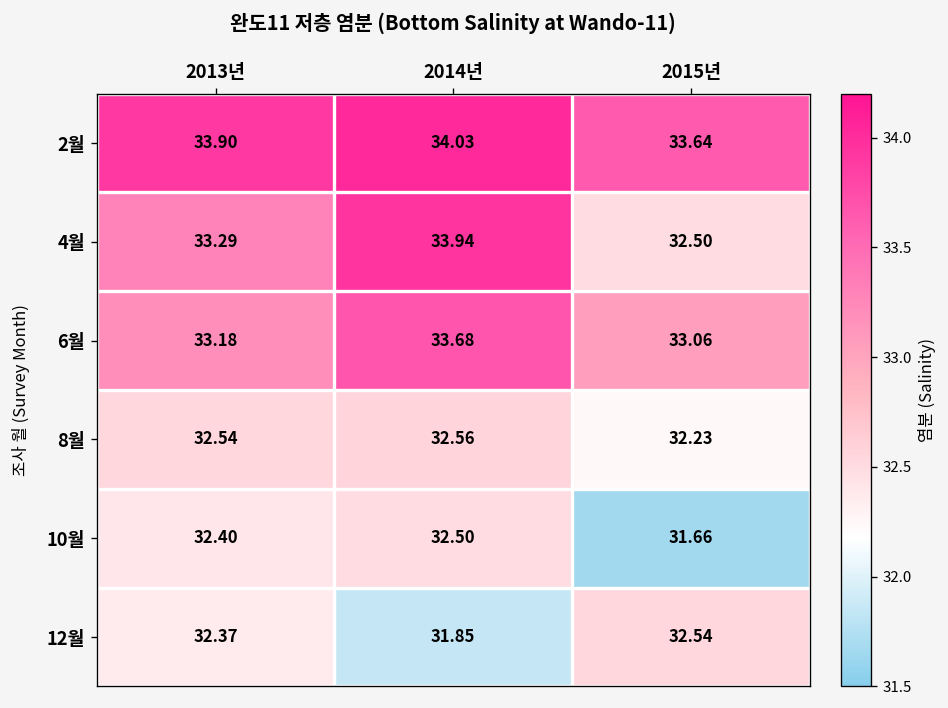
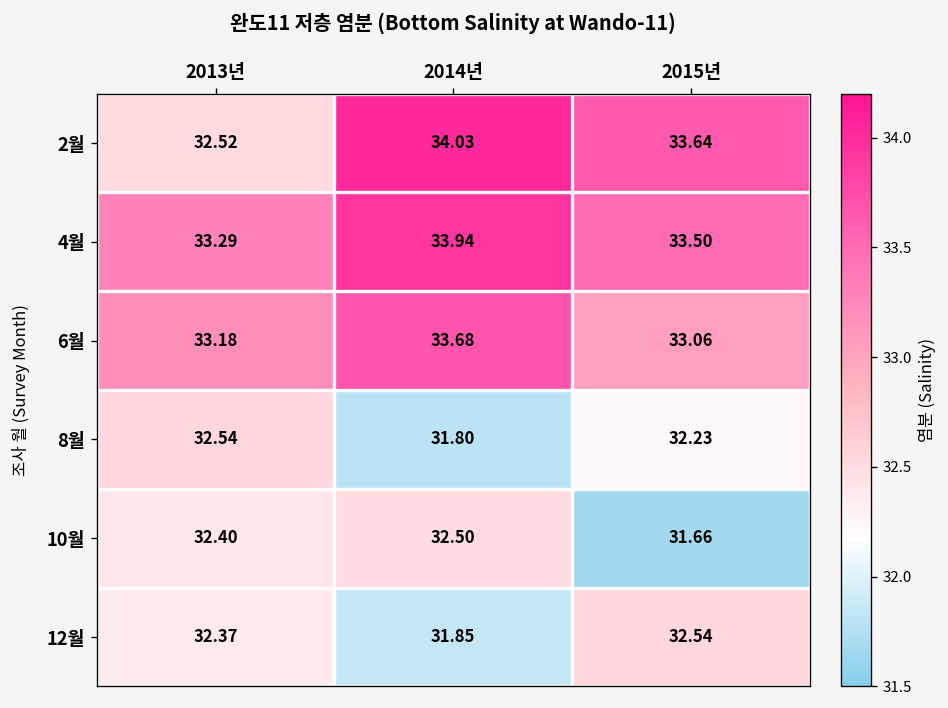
  {
    "2월": {
-     "2013년": 33.90,
+     "2013년": 32.52,
      "2014년": 34.03,
      "2015년": 33.64
    },
    "4월": {
      "2013년": 33.29,
      "2014년": 33.94,
-     "2015년": 32.50
+     "2015년": 33.50
    },
    "6월": {
      "2013년": 33.18,
      "2014년": 33.68,
      "2015년": 33.06
    },
    "8월": {
      "2013년": 32.54,
-     "2014년": 32.56,
+     "2014년": 31.80,
      "2015년": 32.23
    },
    "10월": {
      "2013년": 32.40,
      "2014년": 32.50,
      "2015년": 31.66
    },
    "12월": {
      "2013년": 32.37,
      "2014년": 31.85,
      "2015년": 32.54
    }
  }
